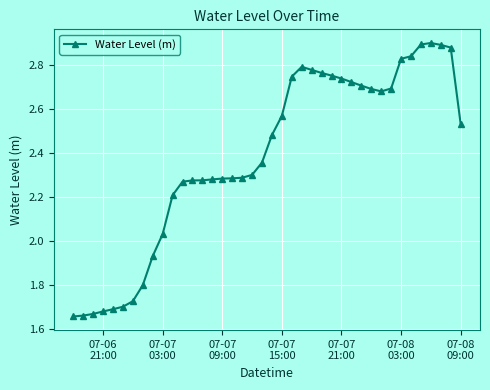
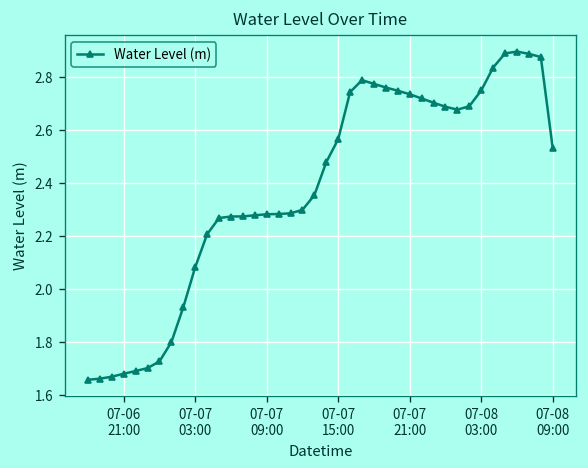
  {
    "07-06 21:00": 1.68,
-   "07-07 03:00": 2.03,
+   "07-07 03:00": 2.08,
    "07-07 09:00": 2.28,
    "07-07 15:00": 2.57,
    "07-07 21:00": 2.74,
-   "07-08 03:00": 2.83,
+   "07-08 03:00": 2.75,
    "07-08 09:00": 2.53
  }
